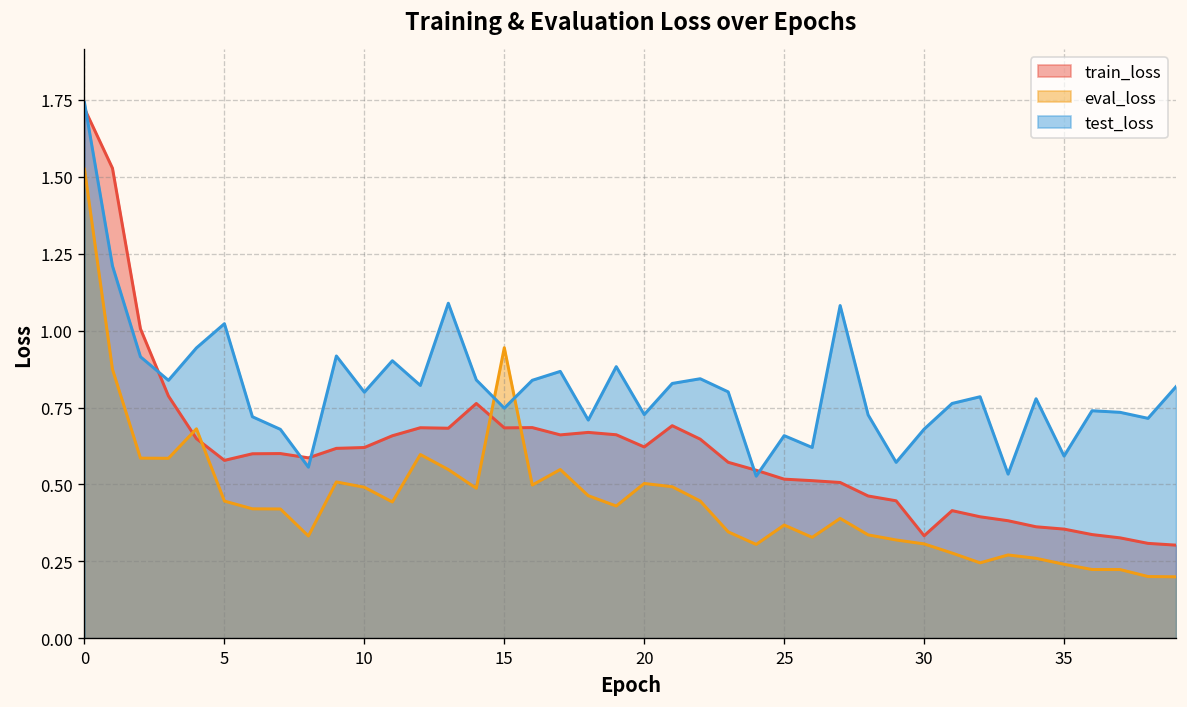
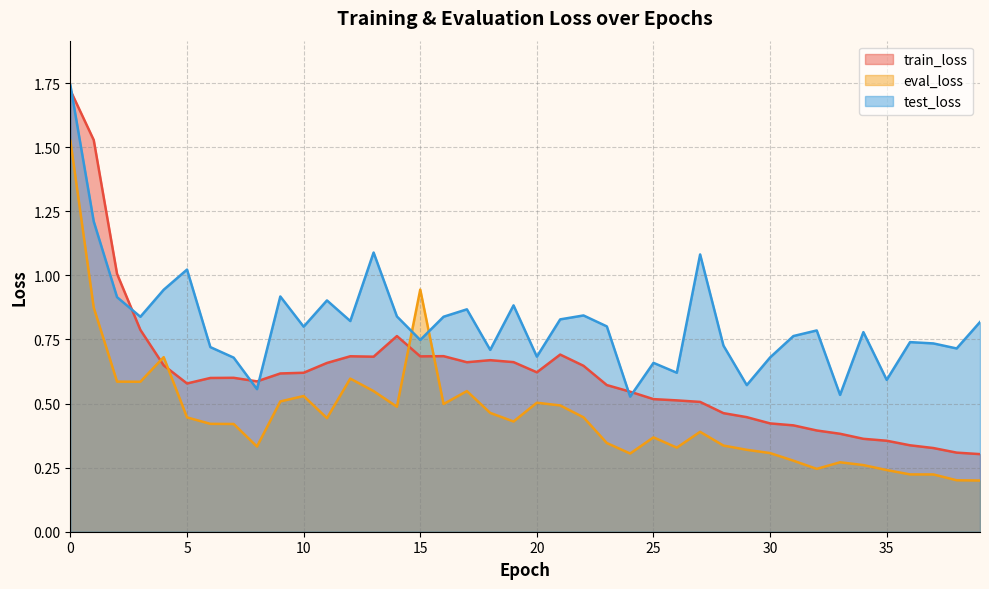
  {
    "train_loss": {
      "0": 1.72,
      "5": 0.58,
      "10": 0.62,
      "15": 0.68,
      "20": 0.62,
      "25": 0.52,
-     "30": 0.33,
+     "30": 0.42,
      "35": 0.35
    },
    "eval_loss": {
      "0": 1.52,
      "5": 0.45,
-     "10": 0.49,
+     "10": 0.53,
      "15": 0.94,
      "20": 0.50,
      "25": 0.37,
      "30": 0.31,
      "35": 0.24
    },
    "test_loss": {
      "0": 1.74,
      "5": 1.02,
      "10": 0.80,
      "15": 0.75,
-     "20": 0.73,
+     "20": 0.68,
      "25": 0.66,
      "30": 0.68,
      "35": 0.59
    }
  }
